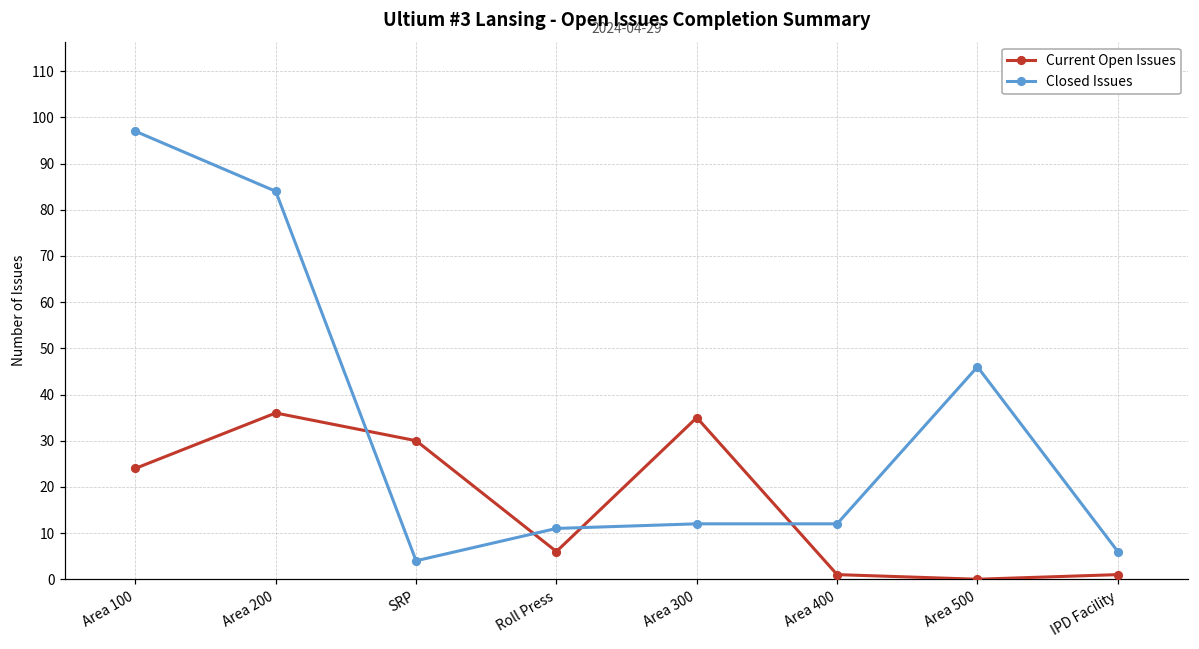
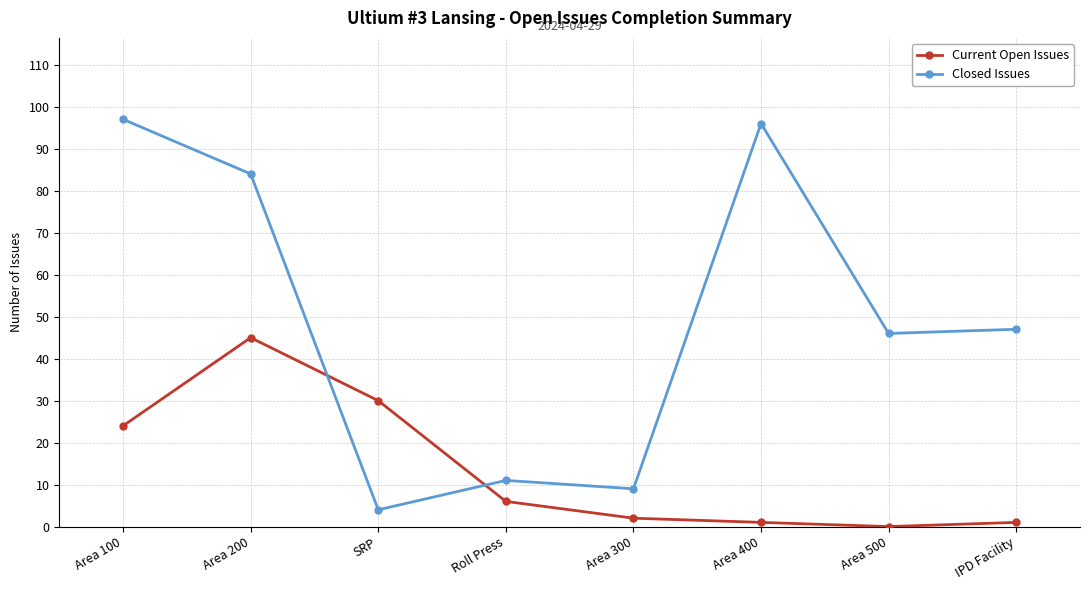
  {
    "Current Open Issues": {
      "Area 100": 24,
-     "Area 200": 36,
+     "Area 200": 45,
      "SRP": 30,
      "Roll Press": 6,
-     "Area 300": 35,
+     "Area 300": 2,
      "Area 400": 1,
      "Area 500": 0,
      "IPD Facility": 1
    },
    "Closed Issues": {
      "Area 100": 97,
      "Area 200": 84,
      "SRP": 4,
      "Roll Press": 11,
-     "Area 300": 12,
-     "Area 400": 12,
+     "Area 300": 9,
+     "Area 400": 96,
      "Area 500": 46,
-     "IPD Facility": 6
+     "IPD Facility": 47
    }
  }
